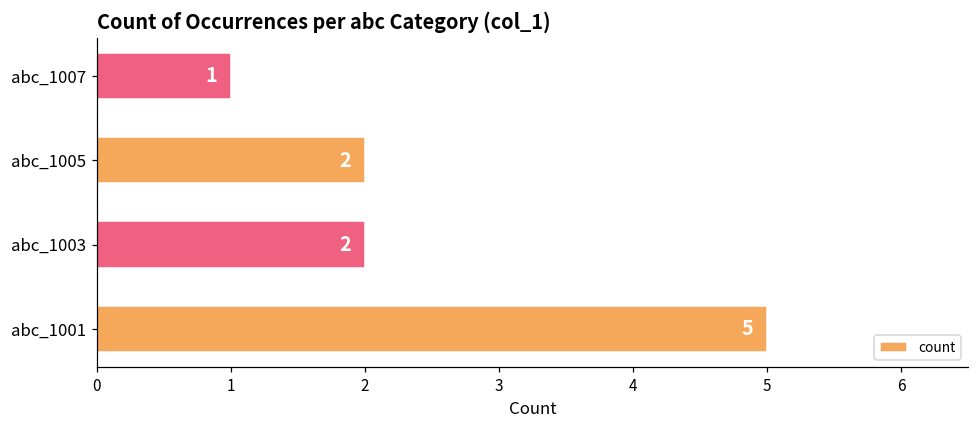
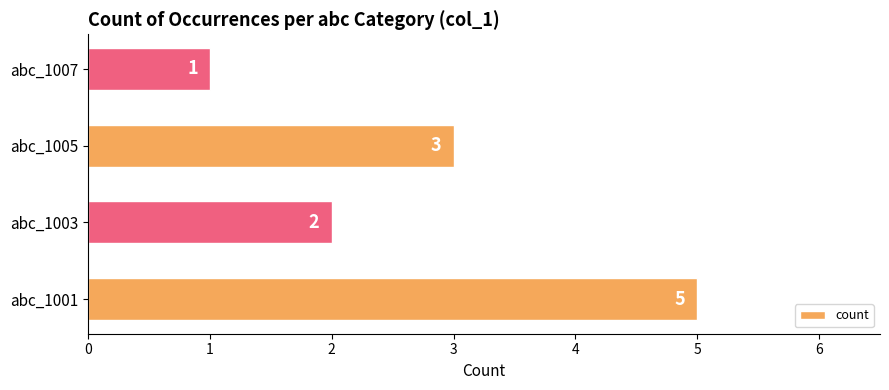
  {
    "abc_1007": 1,
-   "abc_1005": 2,
+   "abc_1005": 3,
    "abc_1003": 2,
    "abc_1001": 5
  }
